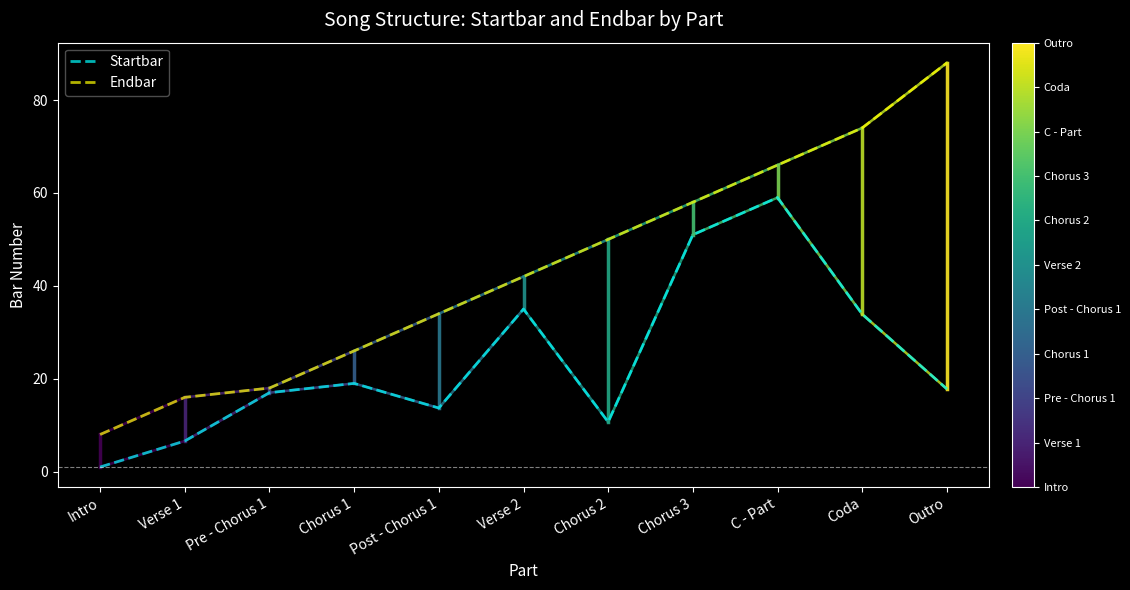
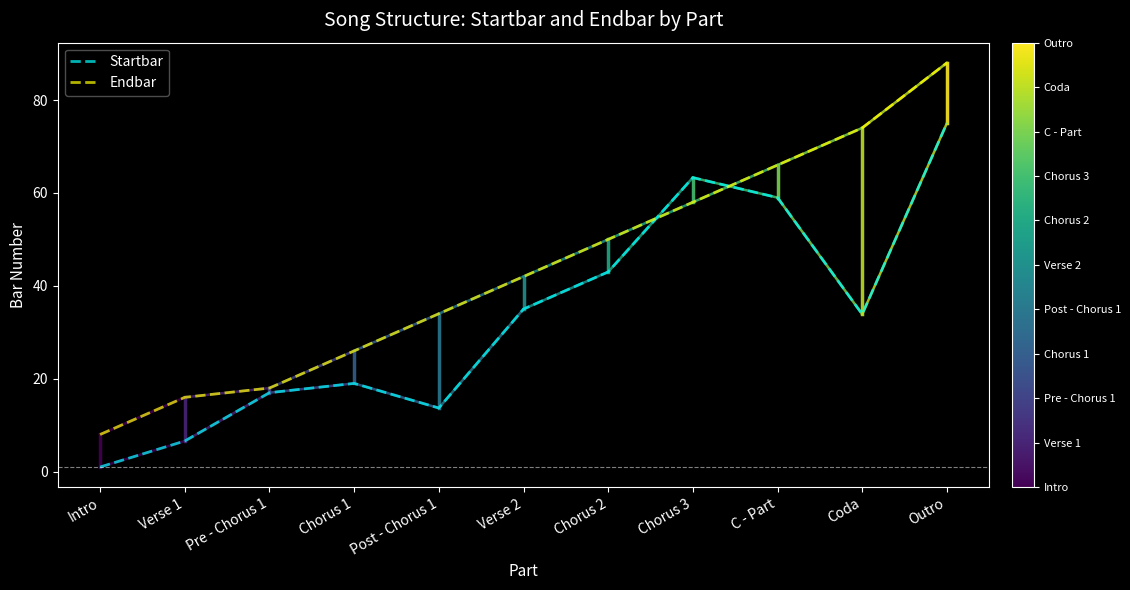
  {
    "Startbar": {
-     "Chorus 2": 11,
-     "Chorus 3": 51,
-     "Outro": 18
+     "Chorus 2": 43,
+     "Chorus 3": 63,
+     "Outro": 75
    }
  }
